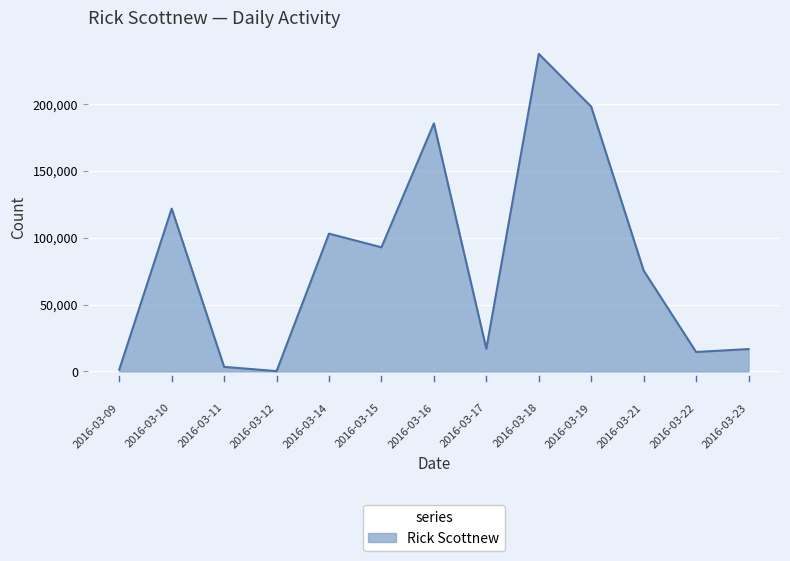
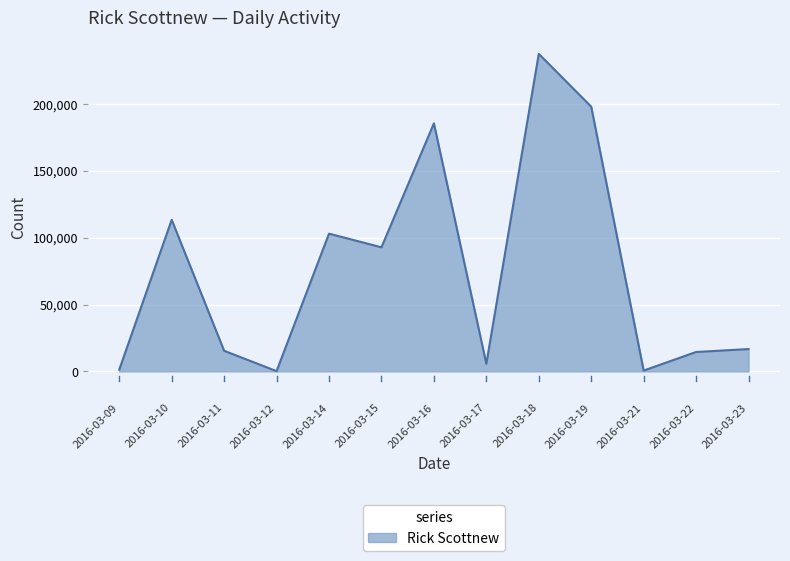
  {
    "Rick Scottnew": {
      "2016-03-09": "1,000",
-     "2016-03-10": "122,000",
-     "2016-03-11": "3,000",
+     "2016-03-10": "113,000",
+     "2016-03-11": "15,000",
      "2016-03-12": "0",
      "2016-03-14": "103,000",
      "2016-03-15": "93,000",
      "2016-03-16": "185,000",
-     "2016-03-17": "17,000",
+     "2016-03-17": "6,000",
      "2016-03-18": "237,000",
      "2016-03-19": "198,000",
-     "2016-03-21": "75,000",
+     "2016-03-21": "1,000",
      "2016-03-22": "15,000",
      "2016-03-23": "17,000"
    }
  }
